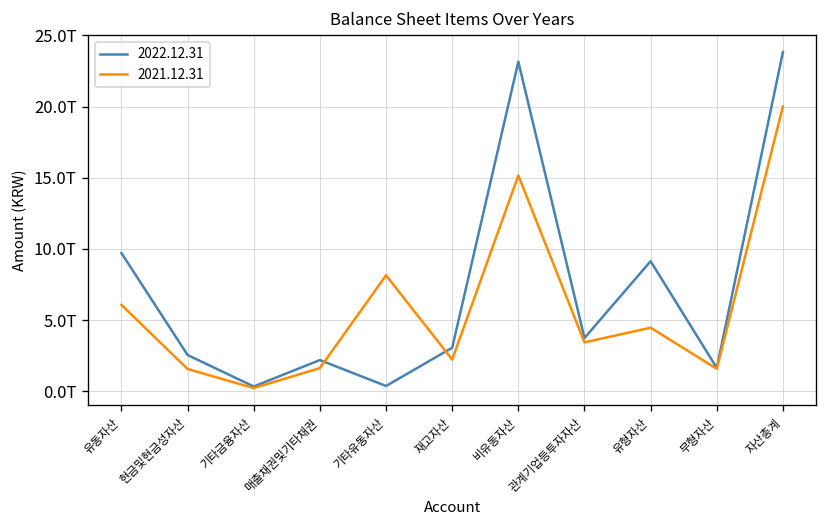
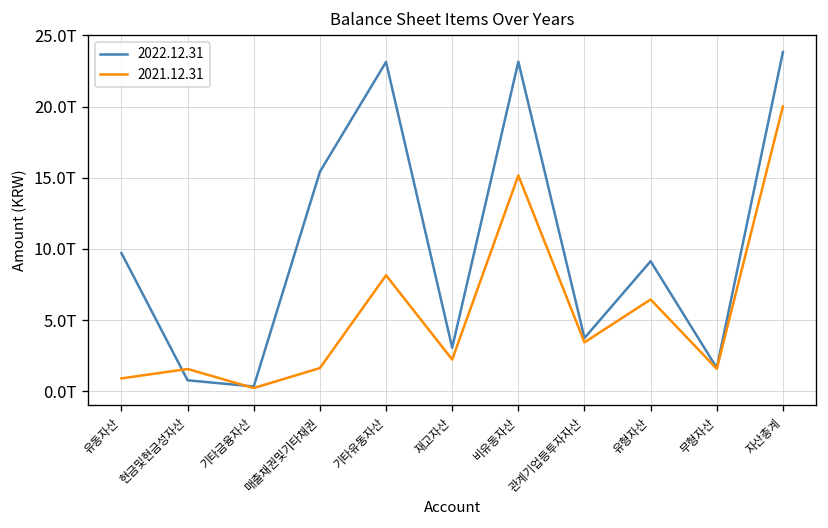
  {
    "2022.12.31": {
      "유동자산": "9.7T",
-     "현금및현금성자산": "2.5T",
-     "매출채권및기타채권": "2.2T",
-     "기타유동자산": "0.4T",
+     "현금및현금성자산": "0.8T",
+     "매출채권및기타채권": "15.4T",
+     "기타유동자산": "23.1T",
      "재고자산": "3.1T",
      "비유동자산": "23.2T",
      "관계기업등투자자산": "3.7T",
      "유형자산": "9.1T",
      "자산총계": "23.8T"
    },
    "2021.12.31": {
-     "유동자산": "6.1T",
+     "유동자산": "0.9T",
      "현금및현금성자산": "1.6T",
      "매출채권및기타채권": "1.6T",
      "기타유동자산": "8.1T",
      "재고자산": "2.2T",
      "비유동자산": "15.2T",
      "관계기업등투자자산": "3.4T",
-     "유형자산": "4.5T",
+     "유형자산": "6.5T",
      "자산총계": "20.0T"
    }
  }
